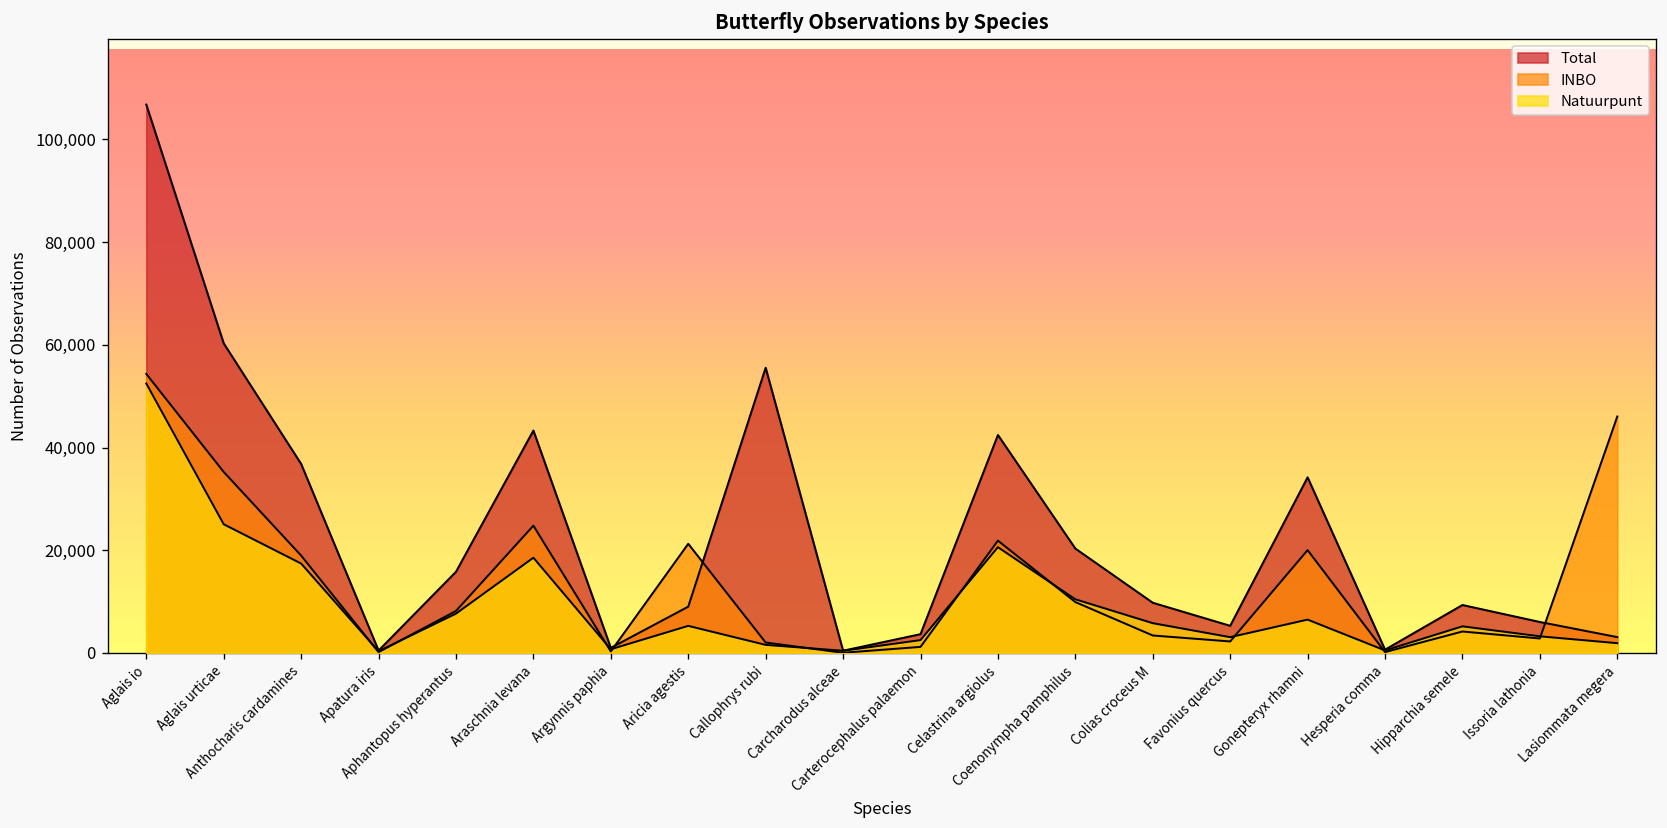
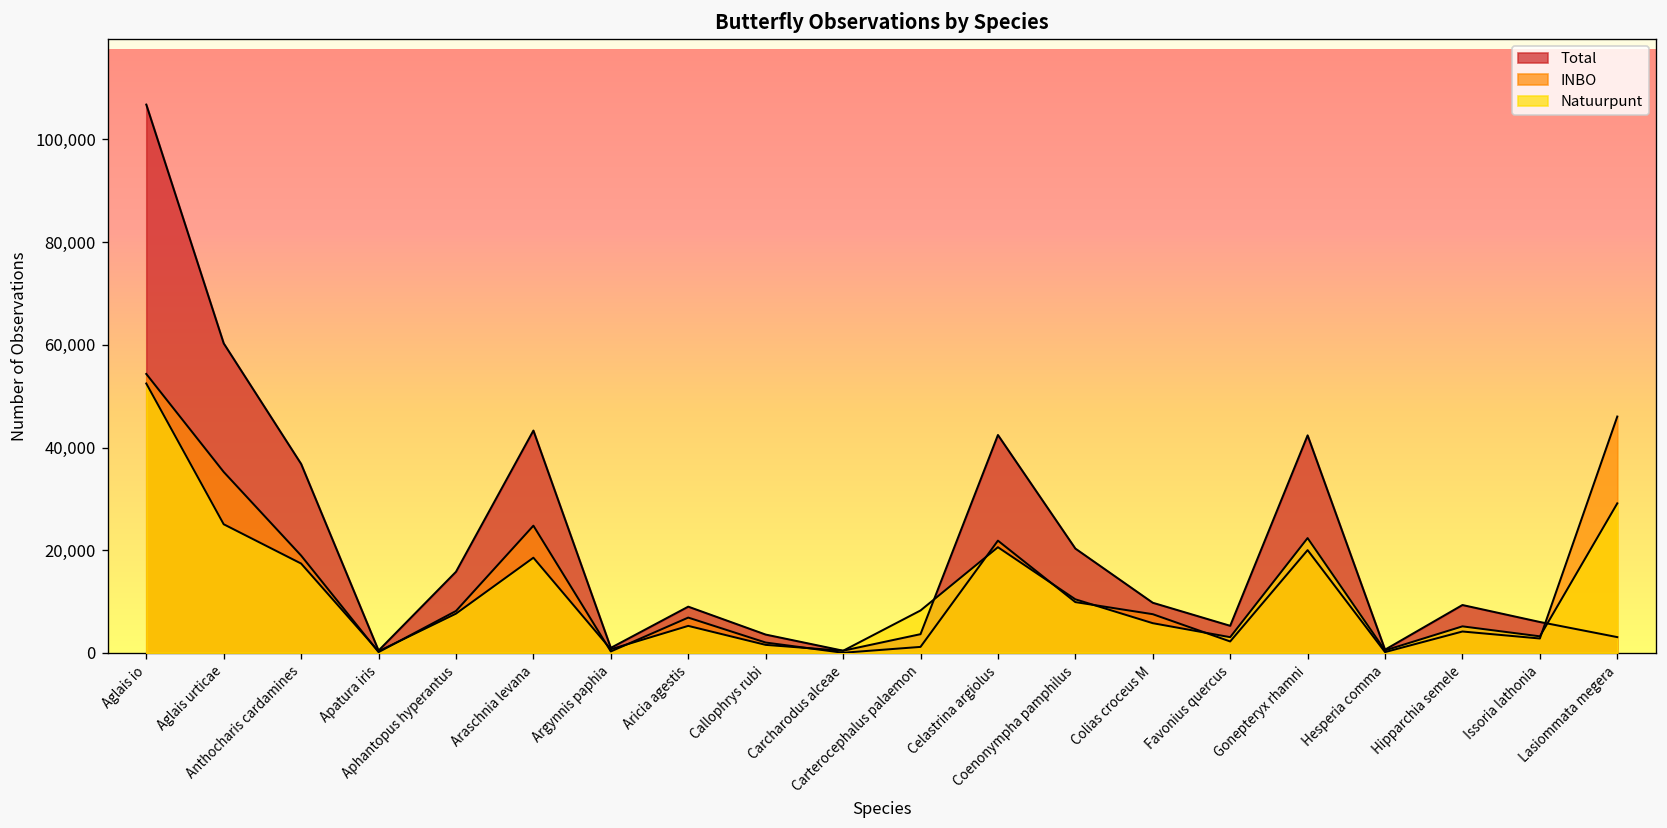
  {
    "Total": {
      "Aglais io": "107,000",
      "Aglais urticae": "60,000",
      "Anthocharis cardamines": "37,000",
      "Aphantopus hyperantus": "16,000",
      "Araschnia levana": "43,000",
      "Aricia agestis": "9,000",
-     "Callophrys rubi": "56,000",
+     "Callophrys rubi": "4,000",
      "Carterocephalus palaemon": "4,000",
      "Celastrina argiolus": "42,000",
      "Coenonympha pamphilus": "20,000",
      "Colias croceus M": "10,000",
      "Favonius quercus": "5,000",
-     "Gonepteryx rhamni": "34,000",
+     "Gonepteryx rhamni": "42,000",
      "Hipparchia semele": "9,000",
      "Issoria lathonia": "6,000",
      "Lasiommata megera": "3,000"
    },
    "INBO": {
      "Aglais io": "54,000",
      "Aglais urticae": "35,000",
      "Anthocharis cardamines": "19,000",
      "Araschnia levana": "25,000",
-     "Aricia agestis": "21,000",
+     "Aricia agestis": "7,000",
      "Carterocephalus palaemon": "1,000",
      "Celastrina argiolus": "22,000",
-     "Colias croceus M": "3,000",
+     "Colias croceus M": "8,000",
      "Favonius quercus": "2,000",
      "Gonepteryx rhamni": "20,000",
      "Hipparchia semele": "4,000",
      "Lasiommata megera": "46,000"
    },
    "Natuurpunt": {
      "Aglais io": "52,000",
      "Aglais urticae": "25,000",
      "Anthocharis cardamines": "17,000",
      "Araschnia levana": "19,000",
      "Aricia agestis": "5,000",
-     "Carterocephalus palaemon": "2,000",
+     "Carterocephalus palaemon": "8,000",
      "Celastrina argiolus": "21,000",
      "Colias croceus M": "6,000",
      "Favonius quercus": "3,000",
-     "Gonepteryx rhamni": "6,000",
+     "Gonepteryx rhamni": "22,000",
      "Hipparchia semele": "5,000",
-     "Lasiommata megera": "2,000"
+     "Lasiommata megera": "29,000"
    }
  }
